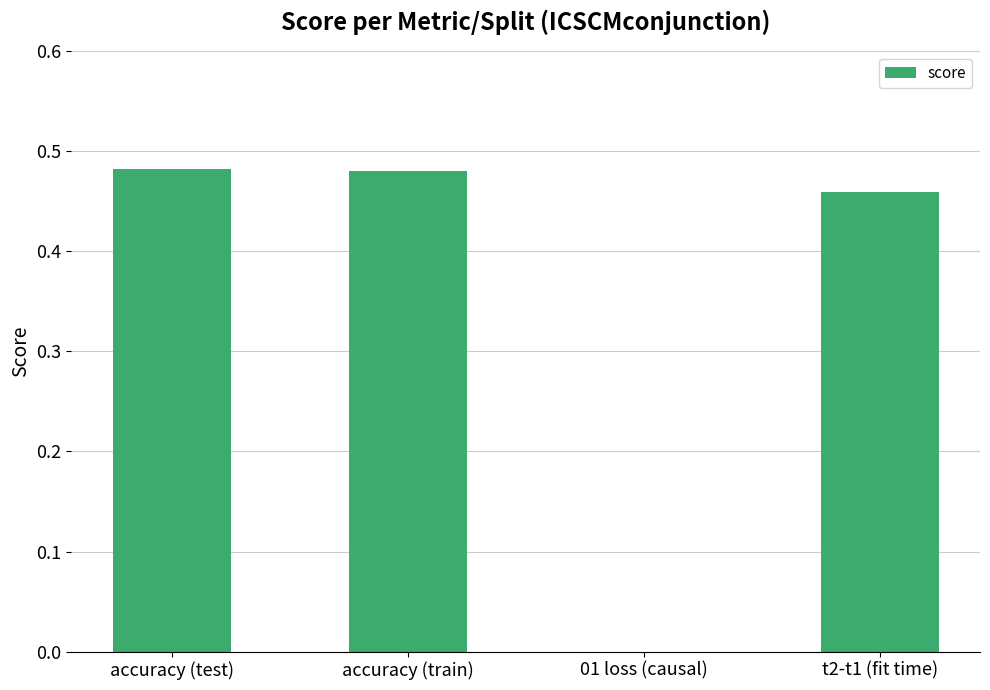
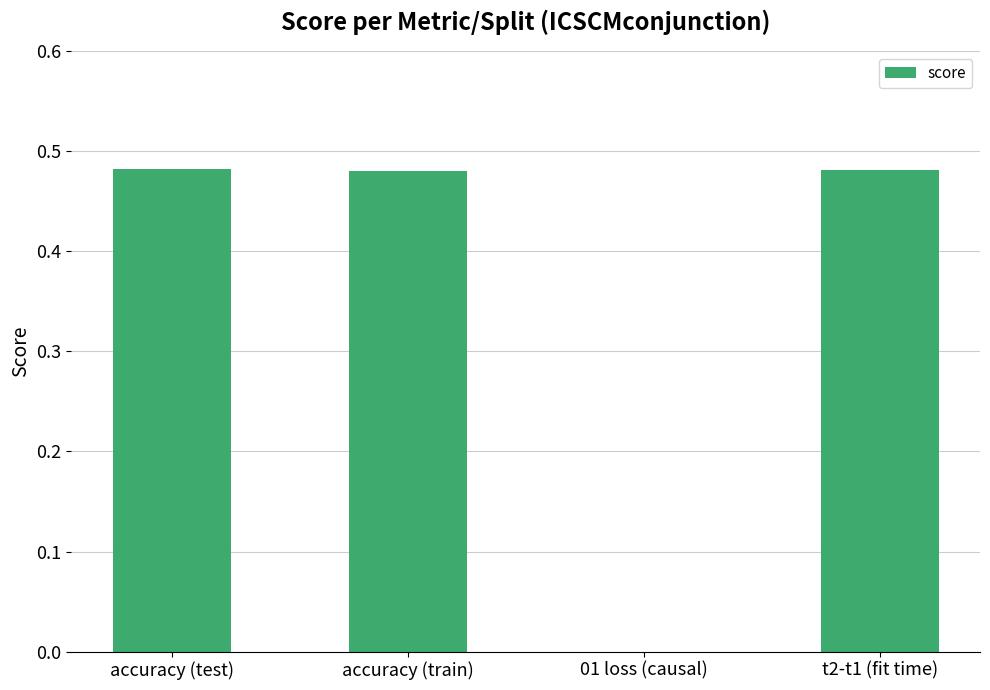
  {
    "accuracy (test)": 0.482,
    "accuracy (train)": 0.480,
    "01 loss (causal)": 0.000,
-   "t2-t1 (fit time)": 0.459
+   "t2-t1 (fit time)": 0.481
  }
